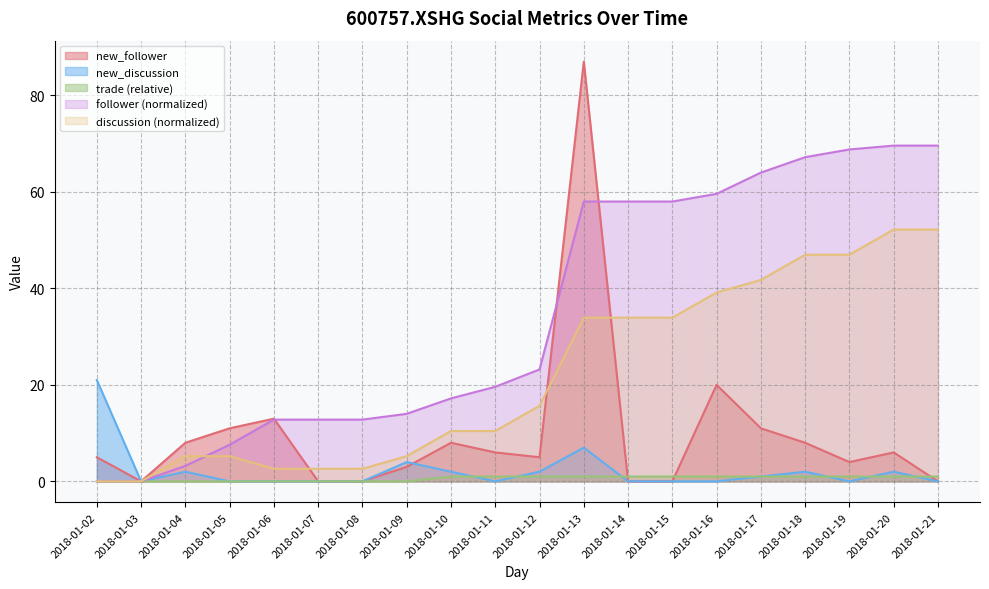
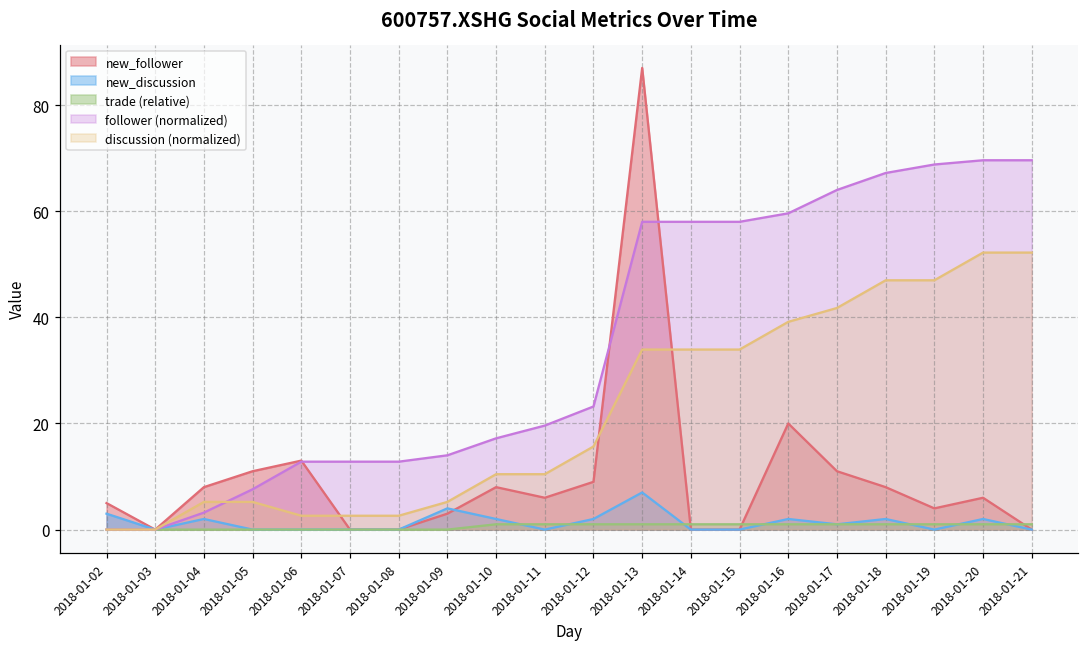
  {
    "new_follower": {
      "2018-01-02": 5,
      "2018-01-04": 8,
      "2018-01-05": 11,
      "2018-01-09": 3,
      "2018-01-10": 8,
      "2018-01-11": 6,
-     "2018-01-12": 5,
+     "2018-01-12": 9,
      "2018-01-13": 87,
      "2018-01-16": 20,
      "2018-01-17": 11,
      "2018-01-18": 8,
      "2018-01-19": 4,
      "2018-01-20": 6
    },
    "new_discussion": {
-     "2018-01-02": 21,
+     "2018-01-02": 3,
      "2018-01-04": 2,
      "2018-01-09": 4,
      "2018-01-10": 2,
      "2018-01-11": 0,
      "2018-01-12": 2,
      "2018-01-13": 7,
-     "2018-01-16": 0,
+     "2018-01-16": 2,
      "2018-01-18": 2,
      "2018-01-19": 0,
      "2018-01-20": 2
    },
    "trade (relative)": {
      "2018-01-04": 0,
      "2018-01-09": 0,
      "2018-01-10": 1,
      "2018-01-11": 1,
      "2018-01-12": 1,
      "2018-01-13": 1,
      "2018-01-14": 1,
      "2018-01-15": 1,
      "2018-01-16": 1,
      "2018-01-18": 1,
      "2018-01-19": 1,
      "2018-01-20": 1,
      "2018-01-21": 1
    }
  }
